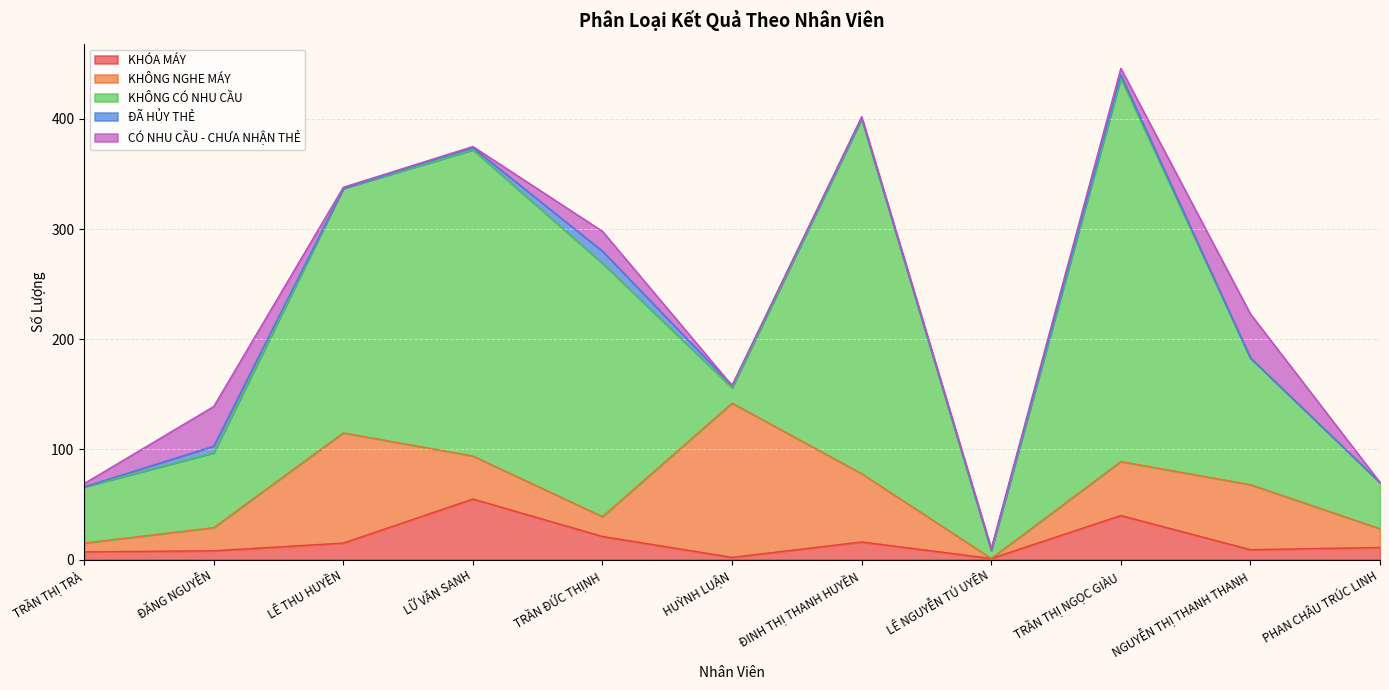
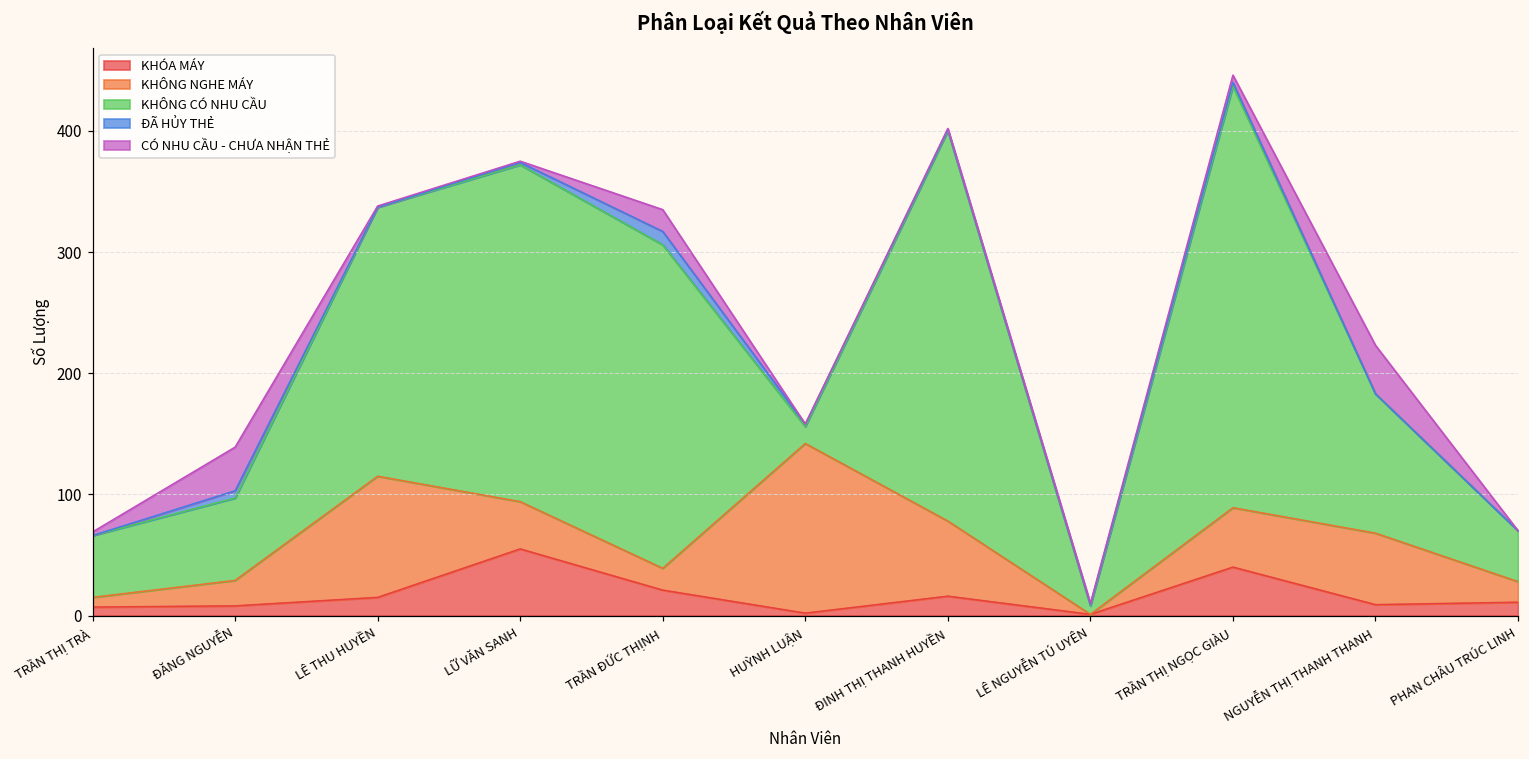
  {
    "KHÔNG CÓ NHU CẦU": {
      "ĐĂNG NGUYỄN": 68,
-     "TRẦN ĐỨC THỊNH": 230,
+     "TRẦN ĐỨC THỊNH": 267,
      "TRẦN THỊ NGỌC GIÀU": 348
    },
    "ĐÃ HỦY THẺ": {
      "ĐĂNG NGUYỄN": 6,
      "TRẦN ĐỨC THỊNH": 11,
      "TRẦN THỊ NGỌC GIÀU": 3
    },
    "CÓ NHU CẦU - CHƯA NHẬN THẺ": {
      "TRẦN THỊ TRÀ": 3,
      "ĐĂNG NGUYỄN": 36,
      "TRẦN ĐỨC THỊNH": 18,
      "TRẦN THỊ NGỌC GIÀU": 6,
      "NGUYỄN THỊ THANH THANH": 40
    }
  }
